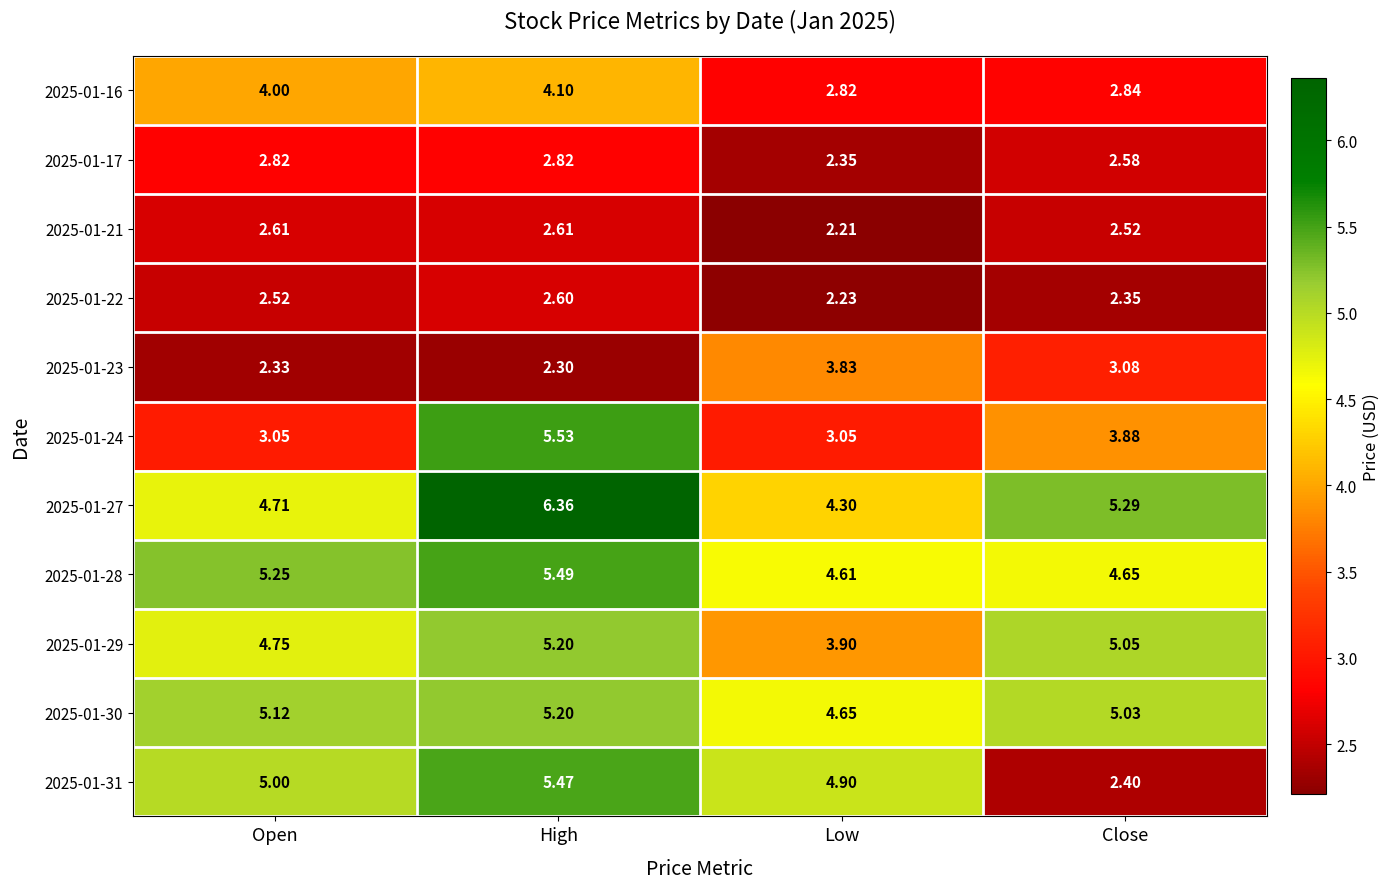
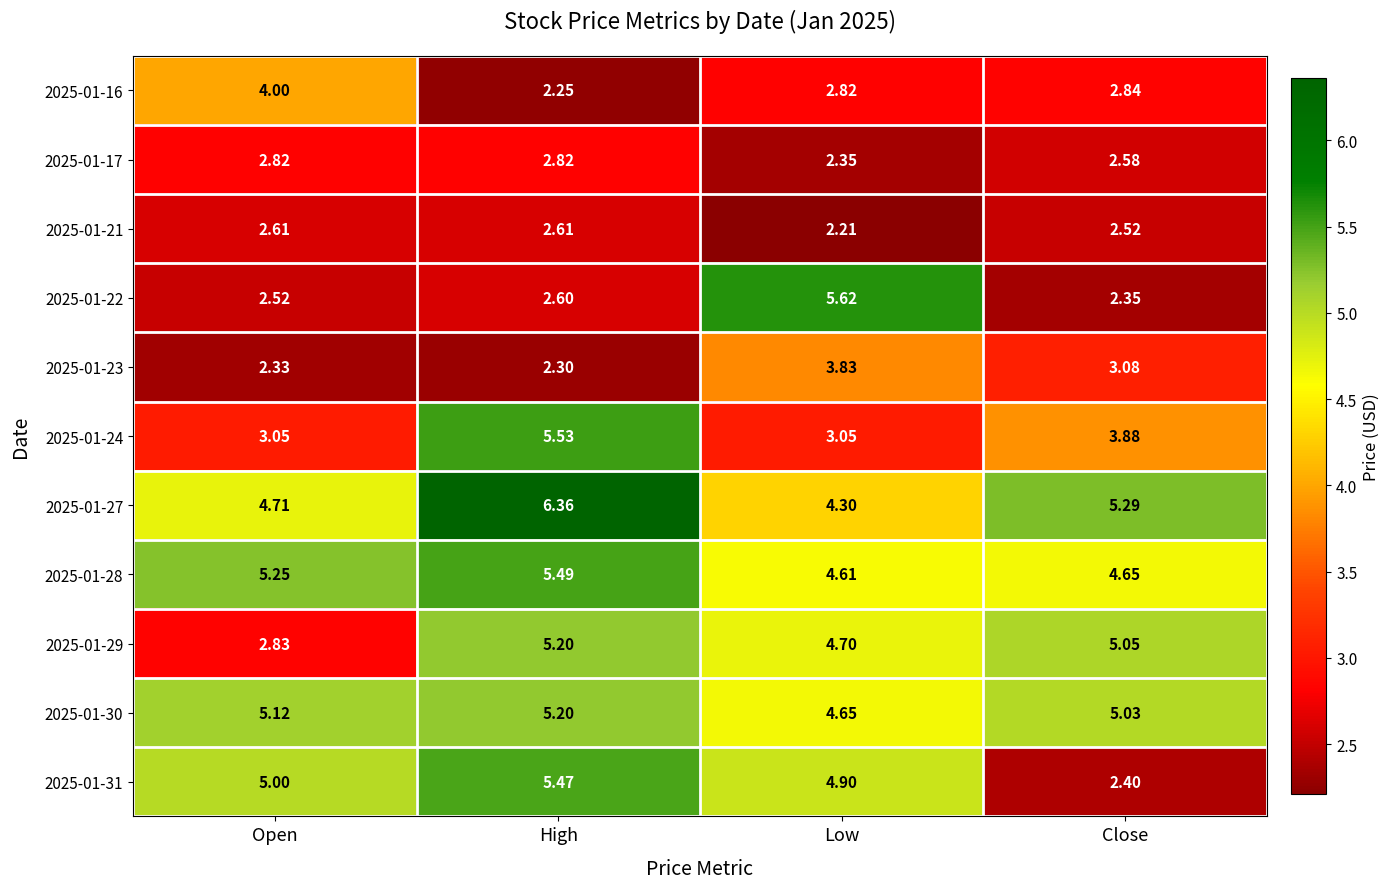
  {
    "2025-01-16": {
      "Open": 4.00,
-     "High": 4.10,
+     "High": 2.25,
      "Low": 2.82,
      "Close": 2.84
    },
    "2025-01-17": {
      "Open": 2.82,
      "High": 2.82,
      "Low": 2.35,
      "Close": 2.58
    },
    "2025-01-21": {
      "Open": 2.61,
      "High": 2.61,
      "Low": 2.21,
      "Close": 2.52
    },
    "2025-01-22": {
      "Open": 2.52,
      "High": 2.60,
-     "Low": 2.23,
+     "Low": 5.62,
      "Close": 2.35
    },
    "2025-01-23": {
      "Open": 2.33,
      "High": 2.30,
      "Low": 3.83,
      "Close": 3.08
    },
    "2025-01-24": {
      "Open": 3.05,
      "High": 5.53,
      "Low": 3.05,
      "Close": 3.88
    },
    "2025-01-27": {
      "Open": 4.71,
      "High": 6.36,
      "Low": 4.30,
      "Close": 5.29
    },
    "2025-01-28": {
      "Open": 5.25,
      "High": 5.49,
      "Low": 4.61,
      "Close": 4.65
    },
    "2025-01-29": {
-     "Open": 4.75,
+     "Open": 2.83,
      "High": 5.20,
-     "Low": 3.90,
+     "Low": 4.70,
      "Close": 5.05
    },
    "2025-01-30": {
      "Open": 5.12,
      "High": 5.20,
      "Low": 4.65,
      "Close": 5.03
    },
    "2025-01-31": {
      "Open": 5.00,
      "High": 5.47,
      "Low": 4.90,
      "Close": 2.40
    }
  }
